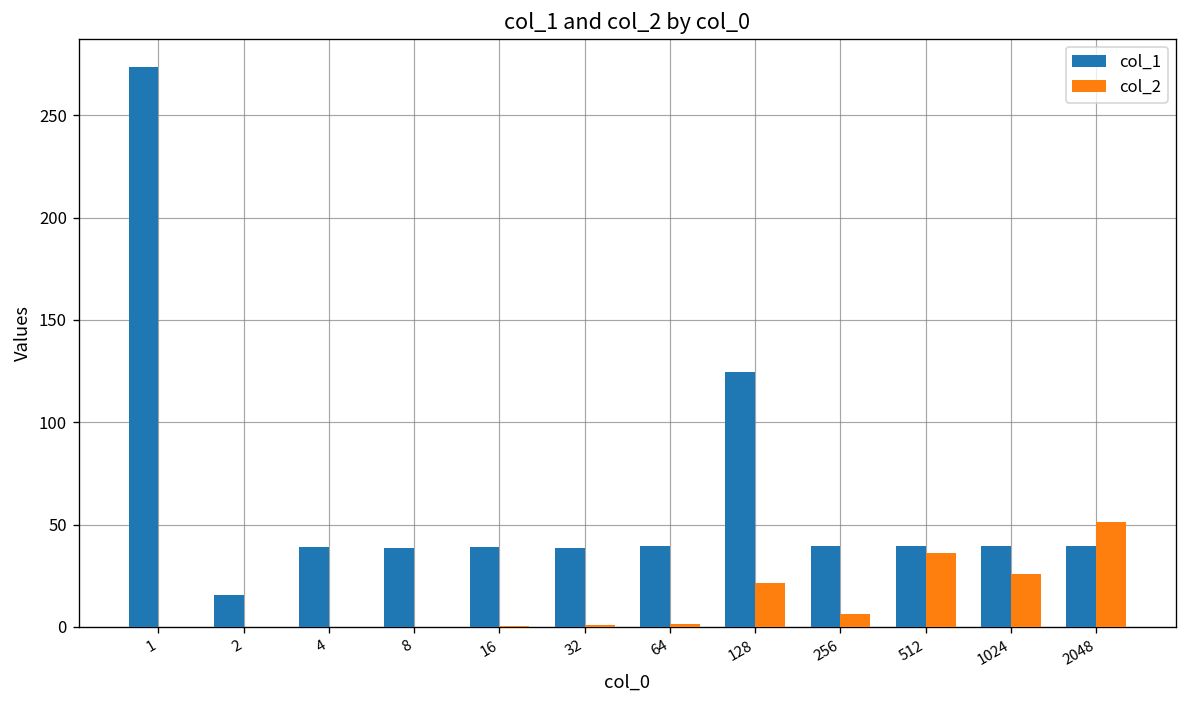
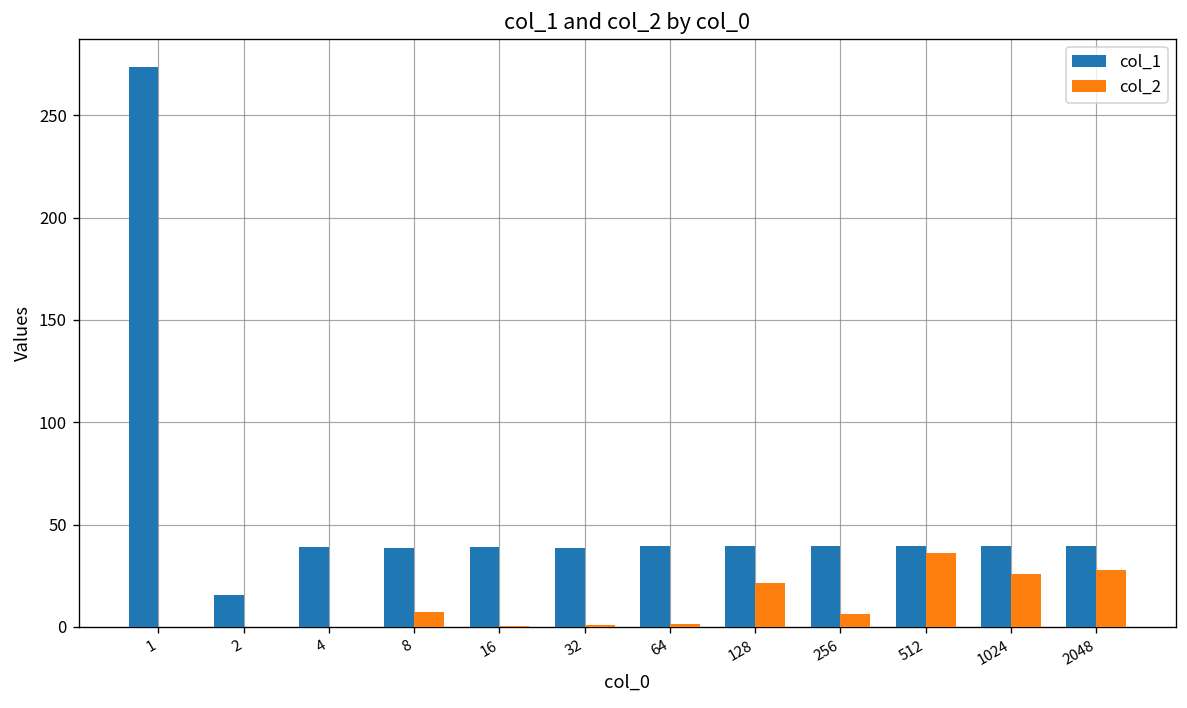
  {
    "col_1": {
      "1": 274,
      "2": 16,
      "4": 39,
      "8": 39,
      "16": 39,
      "32": 39,
      "64": 39,
-     "128": 125,
+     "128": 39,
      "256": 39,
      "512": 40,
      "1024": 40,
      "2048": 40
    },
    "col_2": {
      "1": 0,
-     "8": 0,
+     "8": 7,
      "64": 2,
      "128": 22,
      "256": 6,
      "512": 36,
      "1024": 26,
-     "2048": 51
+     "2048": 28
    }
  }
